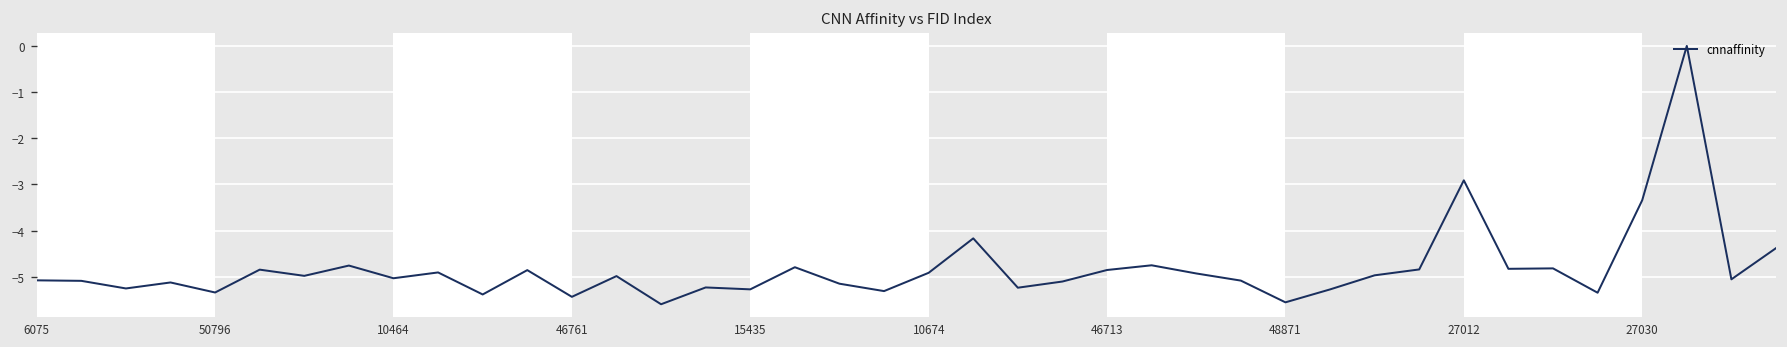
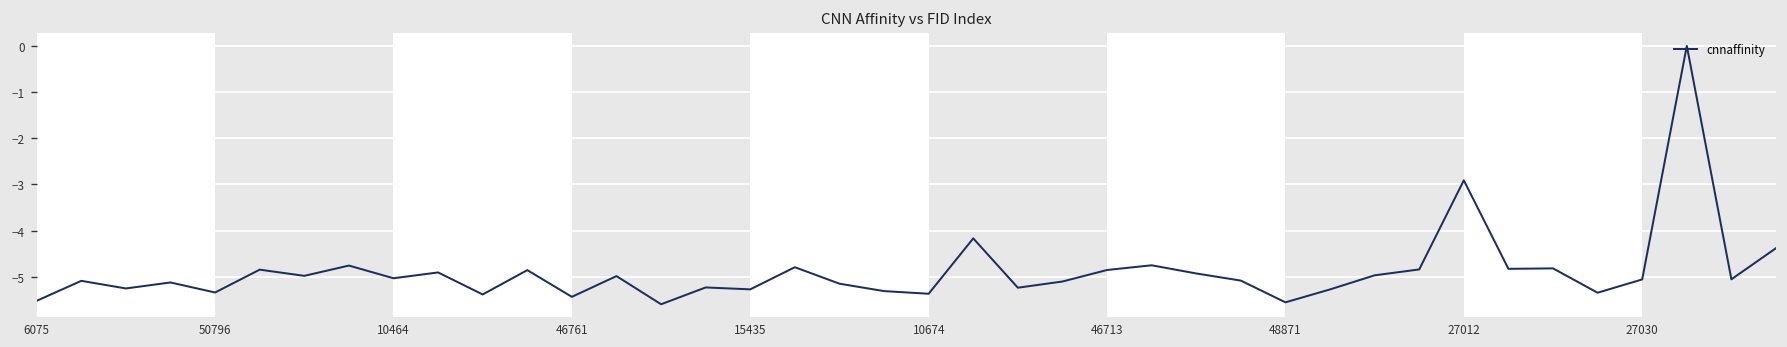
  {
-   "6075": -5.1,
+   "6075": -5.5,
    "50796": -5.3,
    "10464": -5.0,
    "46761": -5.4,
    "15435": -5.3,
-   "10674": -4.9,
+   "10674": -5.4,
    "46713": -4.9,
    "48871": -5.6,
    "27012": -2.9,
-   "27030": -3.3
+   "27030": -5.1
  }
